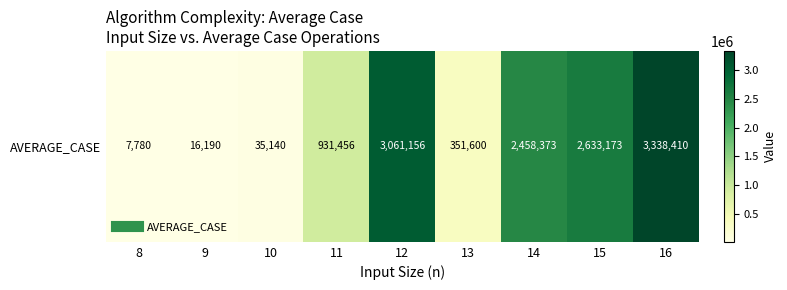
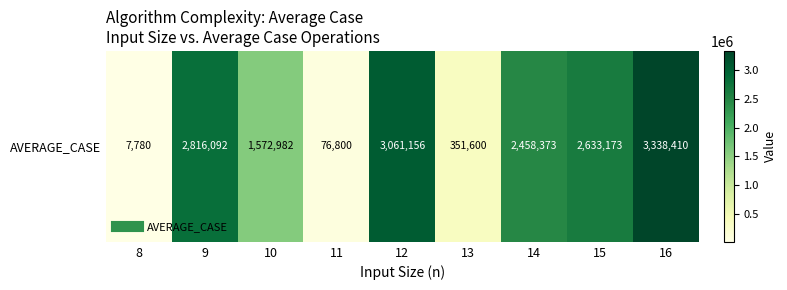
  {
    "AVERAGE_CASE": {
      "8": "7,780",
-     "9": "16,190",
-     "10": "35,140",
-     "11": "931,456",
+     "9": "2,816,092",
+     "10": "1,572,982",
+     "11": "76,800",
      "12": "3,061,156",
      "13": "351,600",
      "14": "2,458,373",
      "15": "2,633,173",
      "16": "3,338,410"
    }
  }
